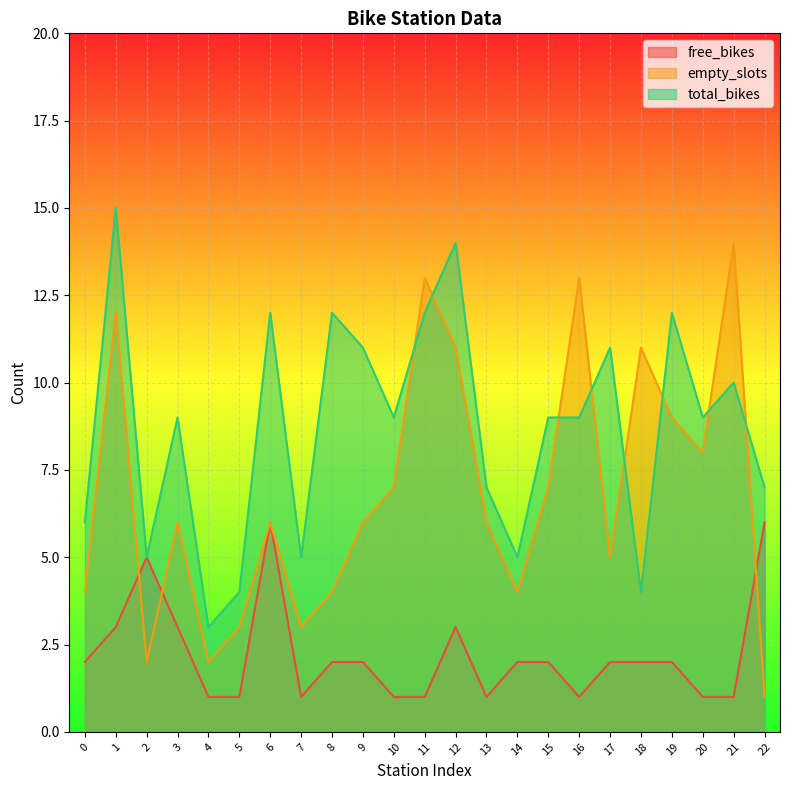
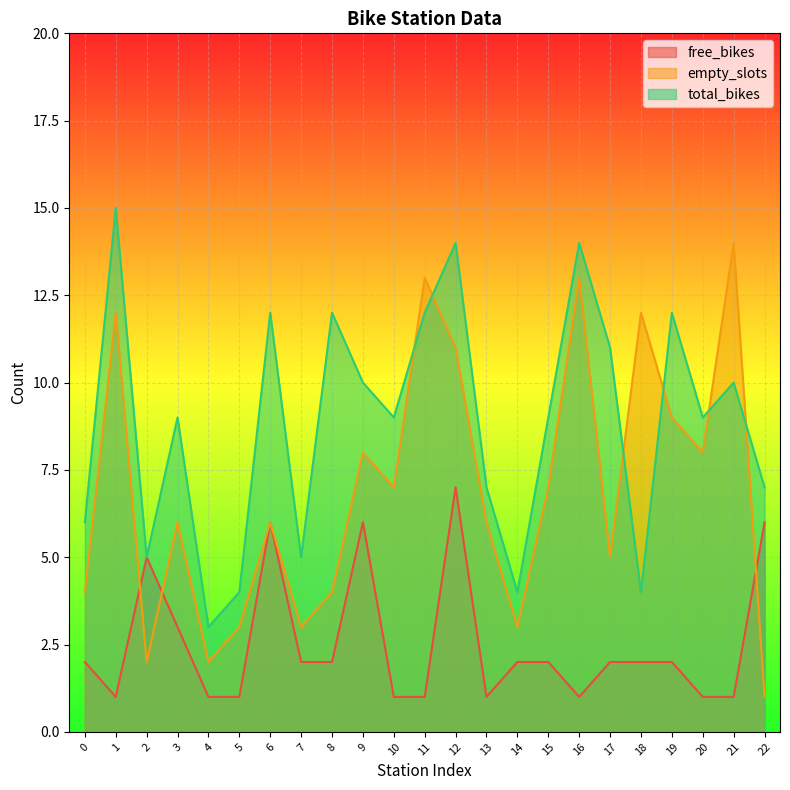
  {
    "free_bikes": {
      "0": 2,
-     "1": 3,
+     "1": 1,
      "3": 3,
      "4": 1,
      "5": 1,
-     "7": 1,
+     "7": 2,
      "8": 2,
-     "9": 2,
+     "9": 6,
      "10": 1,
      "11": 1,
-     "12": 3,
+     "12": 7,
      "13": 1,
      "14": 2,
      "15": 2,
      "16": 1,
      "17": 2,
      "18": 2,
      "19": 2,
      "20": 1,
      "21": 1,
      "22": 6
    },
    "empty_slots": {
      "0": 4,
      "1": 12,
      "2": 2,
      "3": 6,
      "4": 2,
      "5": 3,
      "7": 3,
      "8": 4,
-     "9": 6,
+     "9": 8,
      "10": 7,
      "11": 13,
      "12": 11,
      "13": 6,
-     "14": 4,
+     "14": 3,
      "15": 7,
      "16": 13,
      "17": 5,
-     "18": 11,
+     "18": 12,
      "19": 9,
      "20": 8,
      "21": 14,
      "22": 1
    },
    "total_bikes": {
      "0": 6,
      "1": 15,
      "3": 9,
      "4": 3,
      "5": 4,
      "6": 12,
      "7": 5,
      "8": 12,
-     "9": 11,
+     "9": 10,
      "10": 9,
      "11": 12,
      "12": 14,
      "13": 7,
-     "14": 5,
+     "14": 4,
      "15": 9,
-     "16": 9,
+     "16": 14,
      "17": 11,
      "18": 4,
      "19": 12,
      "20": 9,
      "21": 10,
      "22": 7
    }
  }
